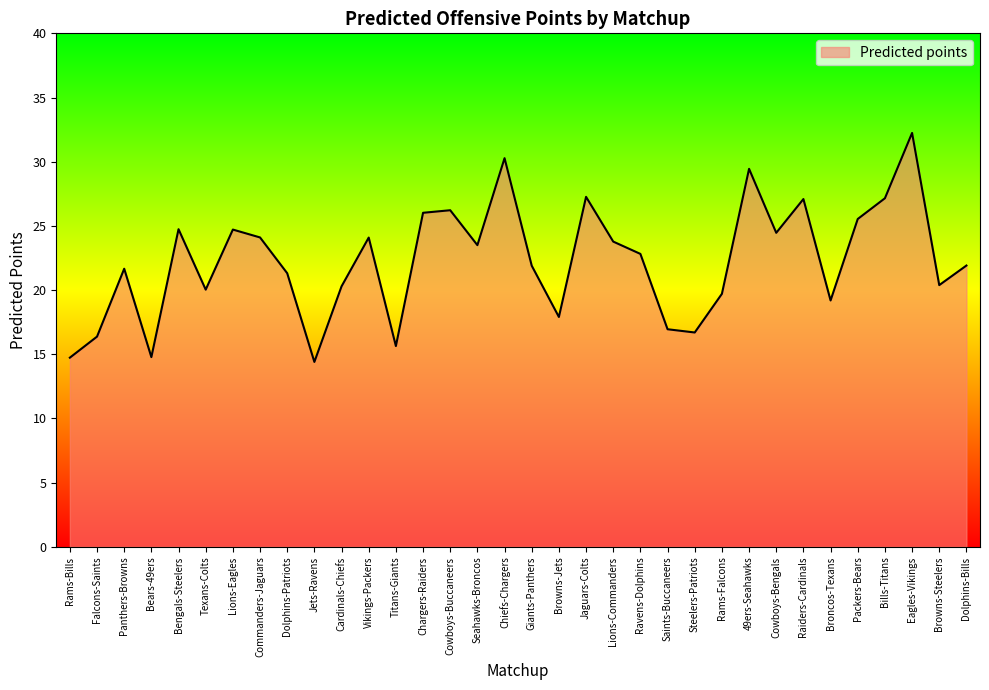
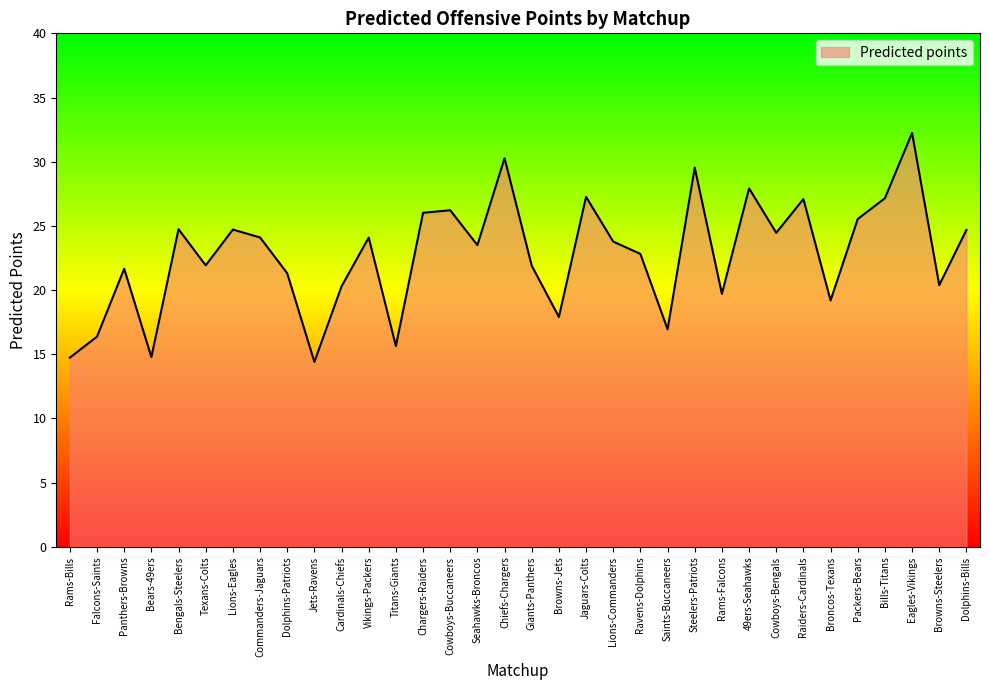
  {
    "Rams-Bills": 14.7,
    "Falcons-Saints": 16.4,
    "Panthers-Browns": 21.7,
    "Bears-49ers": 14.8,
    "Bengals-Steelers": 24.7,
-   "Texans-Colts": 20.0,
+   "Texans-Colts": 21.9,
    "Lions-Eagles": 24.7,
    "Commanders-Jaguars": 24.1,
    "Dolphins-Patriots": 21.3,
    "Jets-Ravens": 14.4,
    "Cardinals-Chiefs": 20.3,
    "Vikings-Packers": 24.1,
    "Titans-Giants": 15.6,
    "Chargers-Raiders": 26.0,
    "Cowboys-Buccaneers": 26.2,
    "Seahawks-Broncos": 23.5,
    "Chiefs-Chargers": 30.3,
    "Giants-Panthers": 21.9,
    "Browns-Jets": 17.9,
    "Jaguars-Colts": 27.3,
    "Lions-Commanders": 23.8,
    "Ravens-Dolphins": 22.8,
    "Saints-Buccaneers": 17.0,
-   "Steelers-Patriots": 16.7,
+   "Steelers-Patriots": 29.5,
    "Rams-Falcons": 19.7,
-   "49ers-Seahawks": 29.4,
+   "49ers-Seahawks": 27.9,
    "Cowboys-Bengals": 24.5,
    "Raiders-Cardinals": 27.1,
    "Broncos-Texans": 19.2,
    "Packers-Bears": 25.5,
    "Bills-Titans": 27.2,
    "Eagles-Vikings": 32.2,
    "Browns-Steelers": 20.4,
-   "Dolphins-Bills": 21.9
+   "Dolphins-Bills": 24.7
  }
